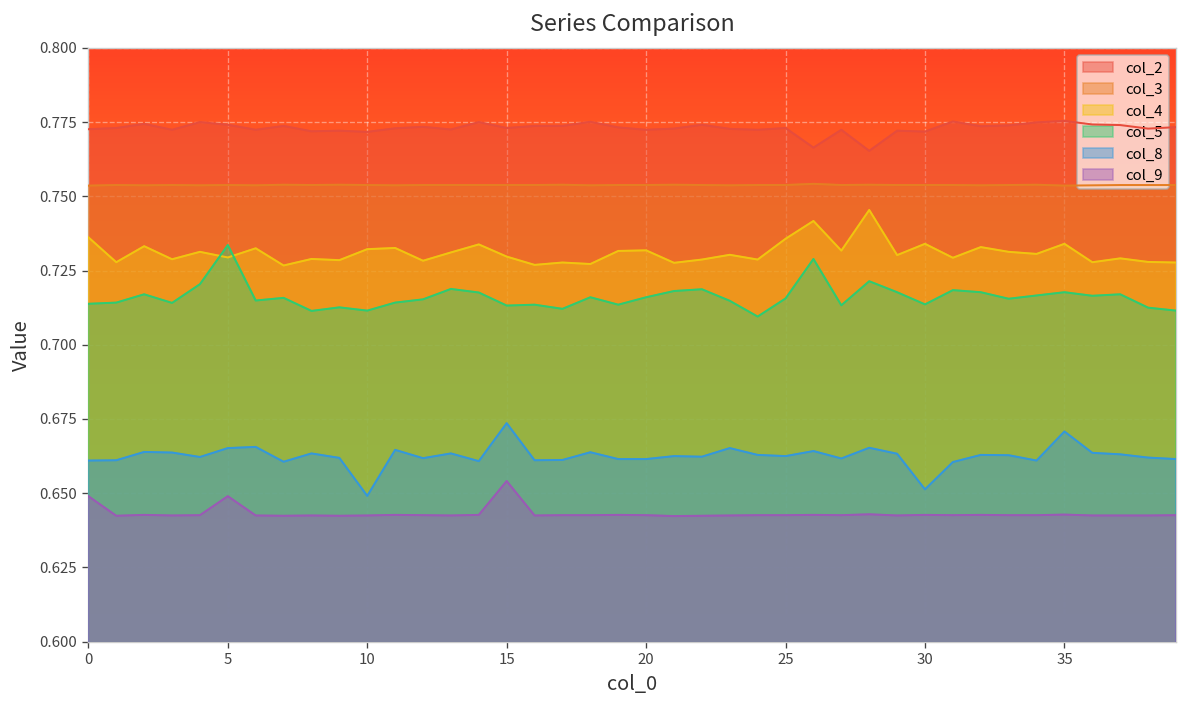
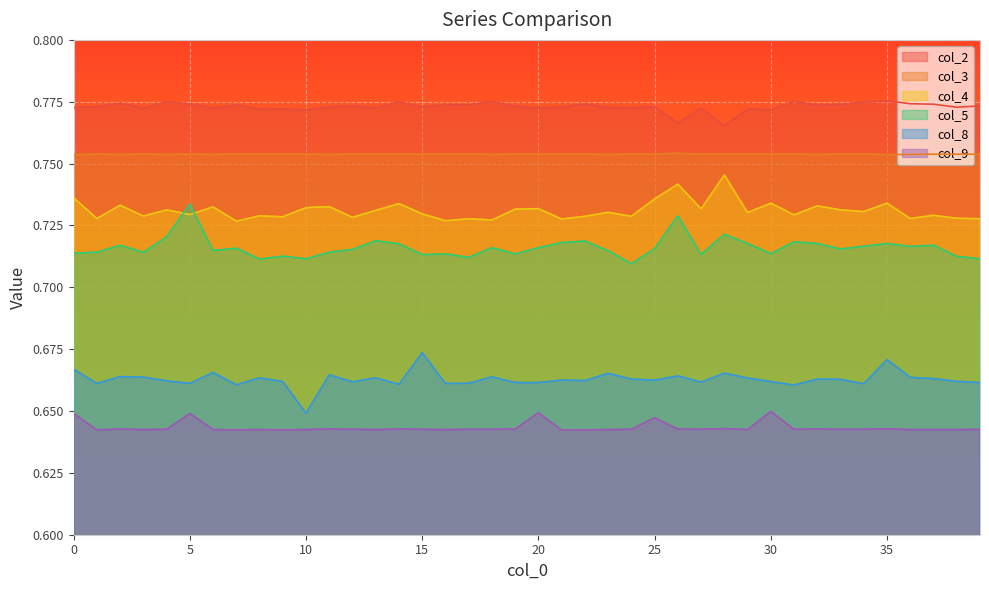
  {
    "col_5": {
      "0": 0.714,
      "5": 0.734,
      "10": 0.712,
      "15": 0.713,
      "20": 0.716,
      "25": 0.716,
      "30": 0.714,
      "35": 0.718
    },
    "col_8": {
-     "0": 0.661,
-     "5": 0.665,
+     "0": 0.667,
+     "5": 0.661,
      "10": 0.649,
      "15": 0.674,
      "20": 0.662,
      "25": 0.663,
-     "30": 0.651,
+     "30": 0.662,
      "35": 0.671
    },
    "col_9": {
      "0": 0.649,
      "5": 0.649,
      "10": 0.643,
-     "15": 0.654,
-     "20": 0.643,
-     "25": 0.643,
-     "30": 0.643,
+     "15": 0.643,
+     "20": 0.649,
+     "25": 0.647,
+     "30": 0.650,
      "35": 0.643
    }
  }
